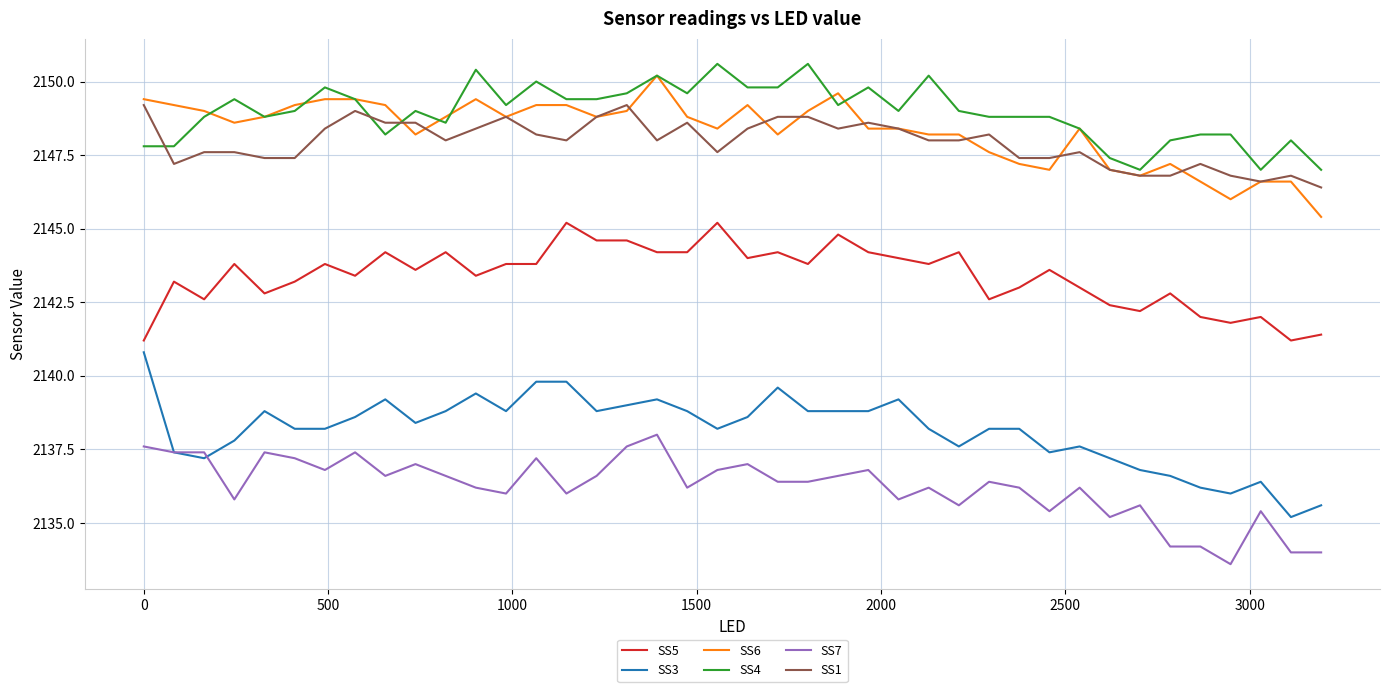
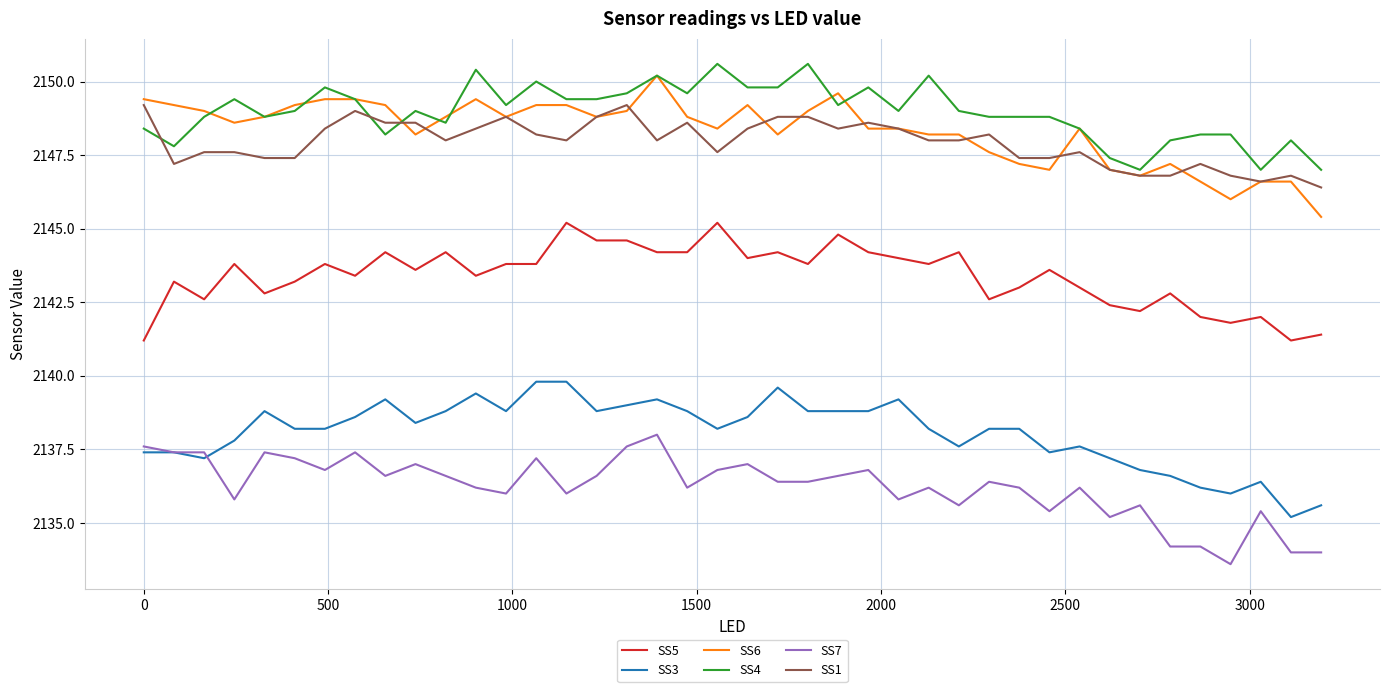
  {
    "SS5": {
      "0": 2141.2
    },
    "SS3": {
-     "0": 2140.8
+     "0": 2137.4
    },
    "SS6": {
      "0": 2149.4
    },
    "SS4": {
-     "0": 2147.8
+     "0": 2148.4
    },
    "SS7": {
      "0": 2137.6
    },
    "SS1": {
      "0": 2149.2
    }
  }
